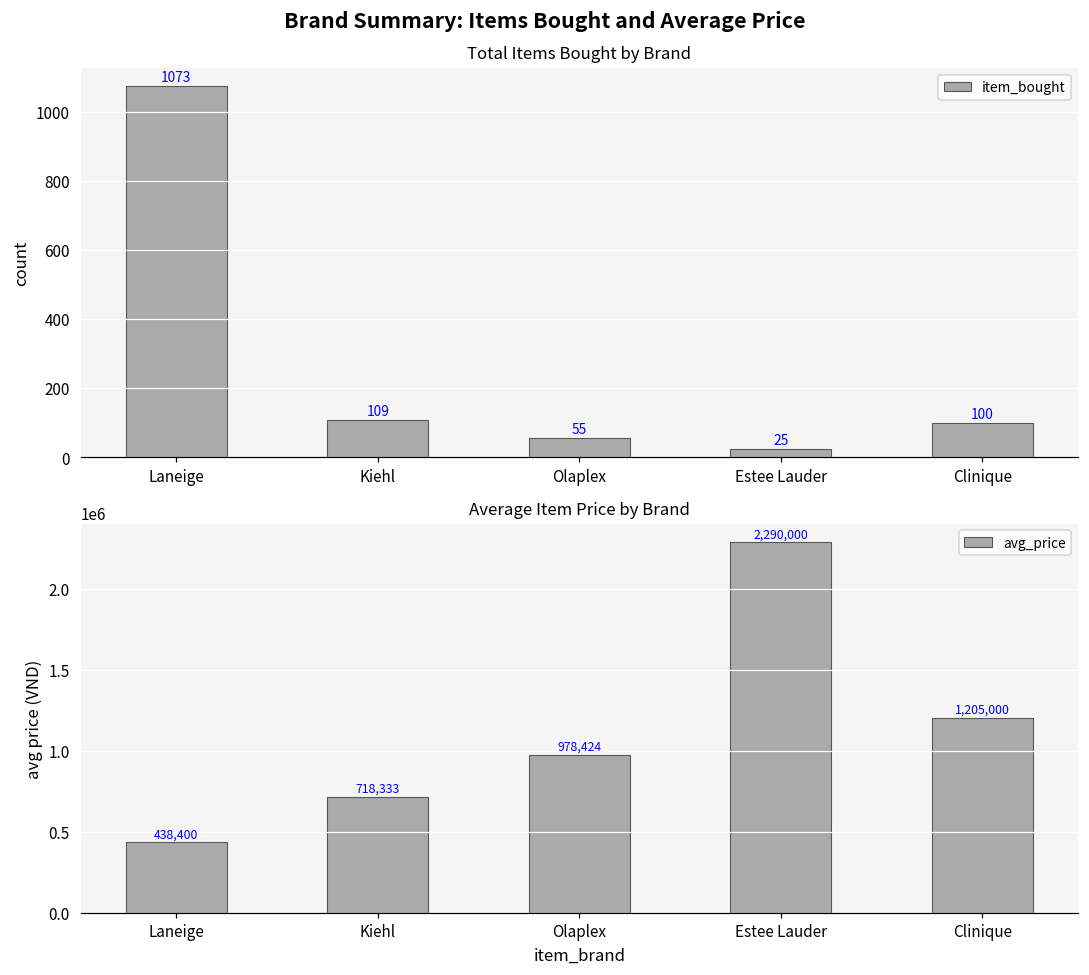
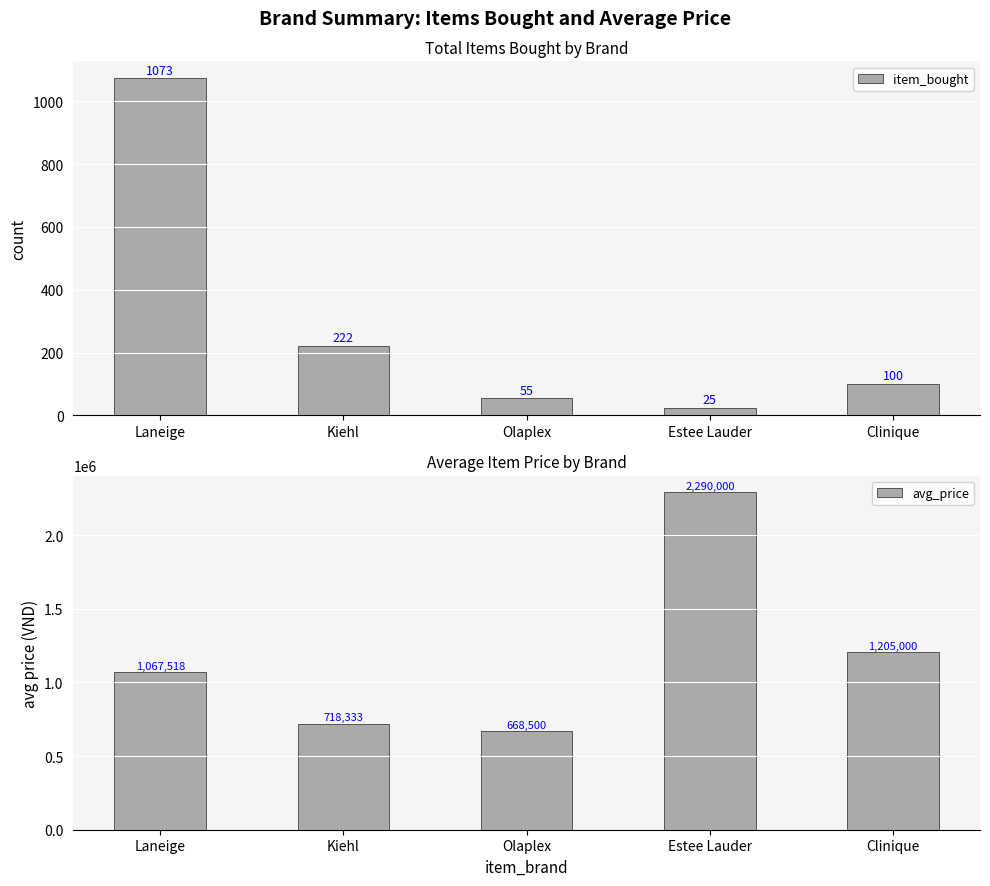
  {
    "Total Items Bought by Brand": {
      "Laneige": "1073",
-     "Kiehl": "109",
+     "Kiehl": "222",
      "Olaplex": "55",
      "Estee Lauder": "25",
      "Clinique": "100"
    },
    "Average Item Price by Brand": {
-     "Laneige": "438,400",
+     "Laneige": "1,067,518",
      "Kiehl": "718,333",
-     "Olaplex": "978,424",
+     "Olaplex": "668,500",
      "Estee Lauder": "2,290,000",
      "Clinique": "1,205,000"
    }
  }
